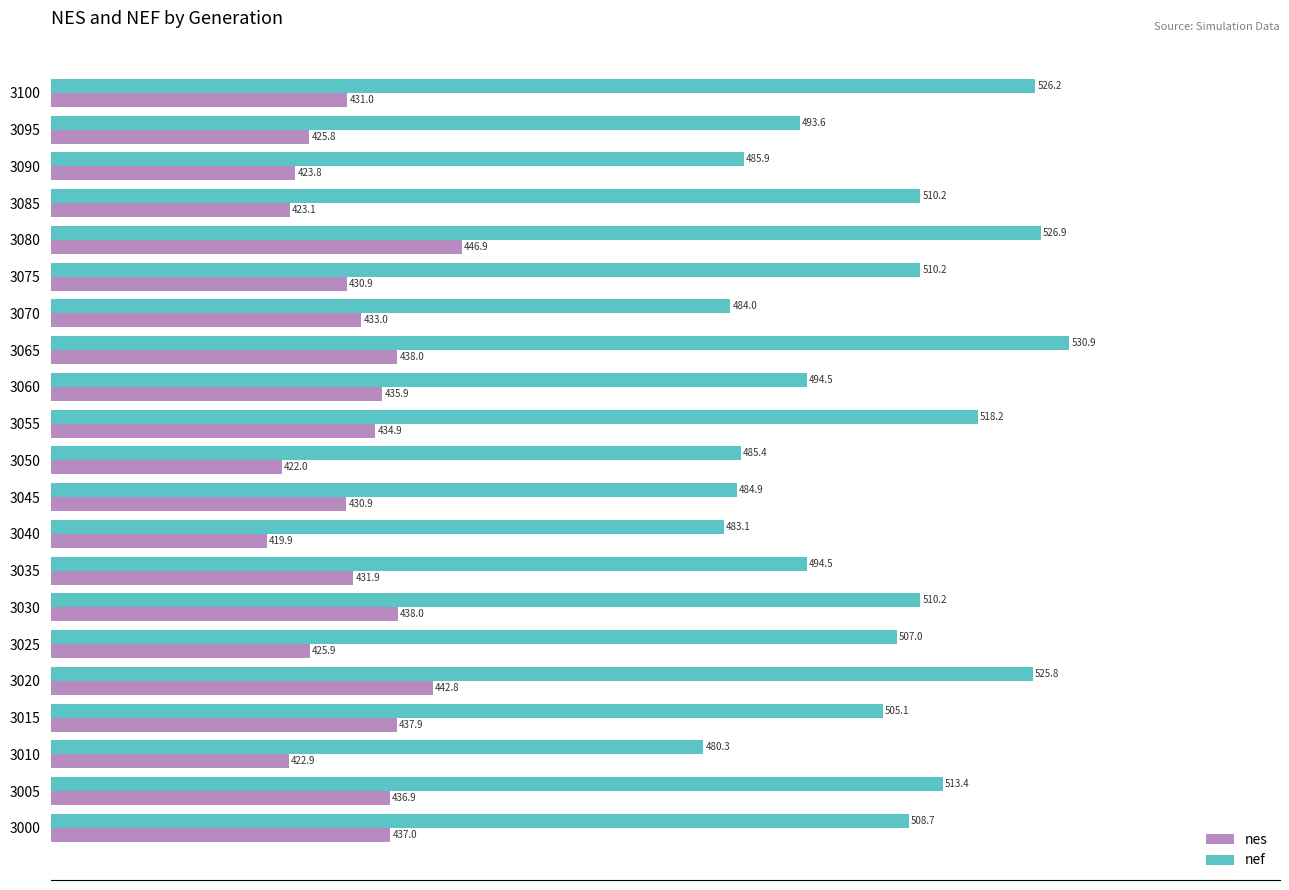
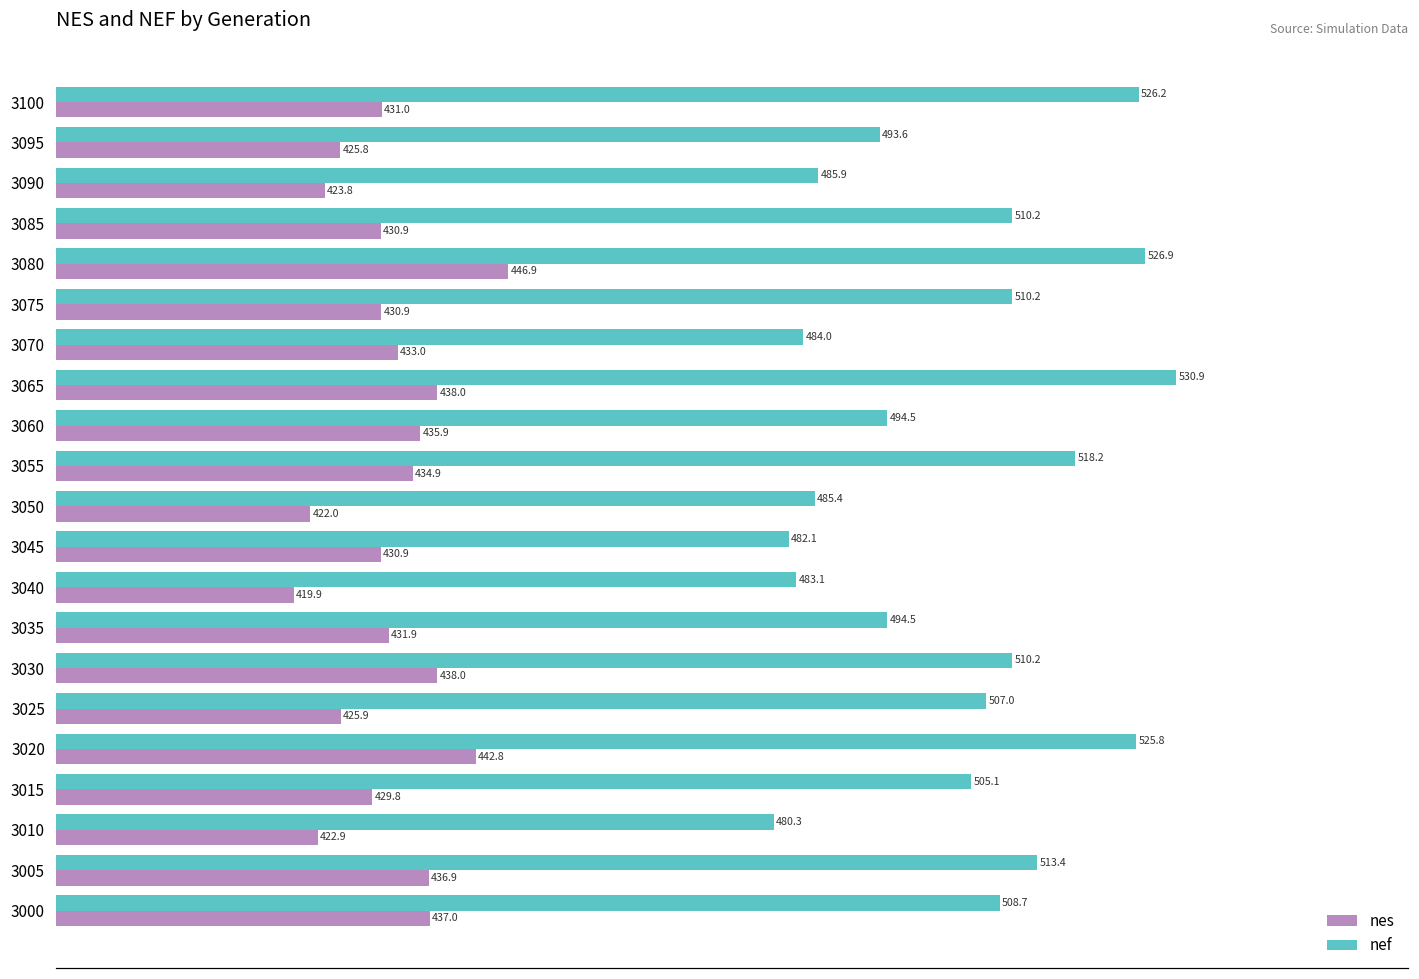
  {
    "nes": {
      "3100": 431.0,
      "3095": 425.8,
      "3090": 423.8,
-     "3085": 423.1,
+     "3085": 430.9,
      "3080": 446.9,
      "3075": 430.9,
      "3070": 433.0,
      "3065": 438.0,
      "3060": 435.9,
      "3055": 434.9,
      "3050": 422.0,
      "3045": 430.9,
      "3040": 419.9,
      "3035": 431.9,
      "3030": 438.0,
      "3025": 425.9,
      "3020": 442.8,
-     "3015": 437.9,
+     "3015": 429.8,
      "3010": 422.9,
      "3005": 436.9,
      "3000": 437.0
    },
    "nef": {
      "3100": 526.2,
      "3095": 493.6,
      "3090": 485.9,
      "3085": 510.2,
      "3080": 526.9,
      "3075": 510.2,
      "3070": 484.0,
      "3065": 530.9,
      "3060": 494.5,
      "3055": 518.2,
      "3050": 485.4,
-     "3045": 484.9,
+     "3045": 482.1,
      "3040": 483.1,
      "3035": 494.5,
      "3030": 510.2,
      "3025": 507.0,
      "3020": 525.8,
      "3015": 505.1,
      "3010": 480.3,
      "3005": 513.4,
      "3000": 508.7
    }
  }
